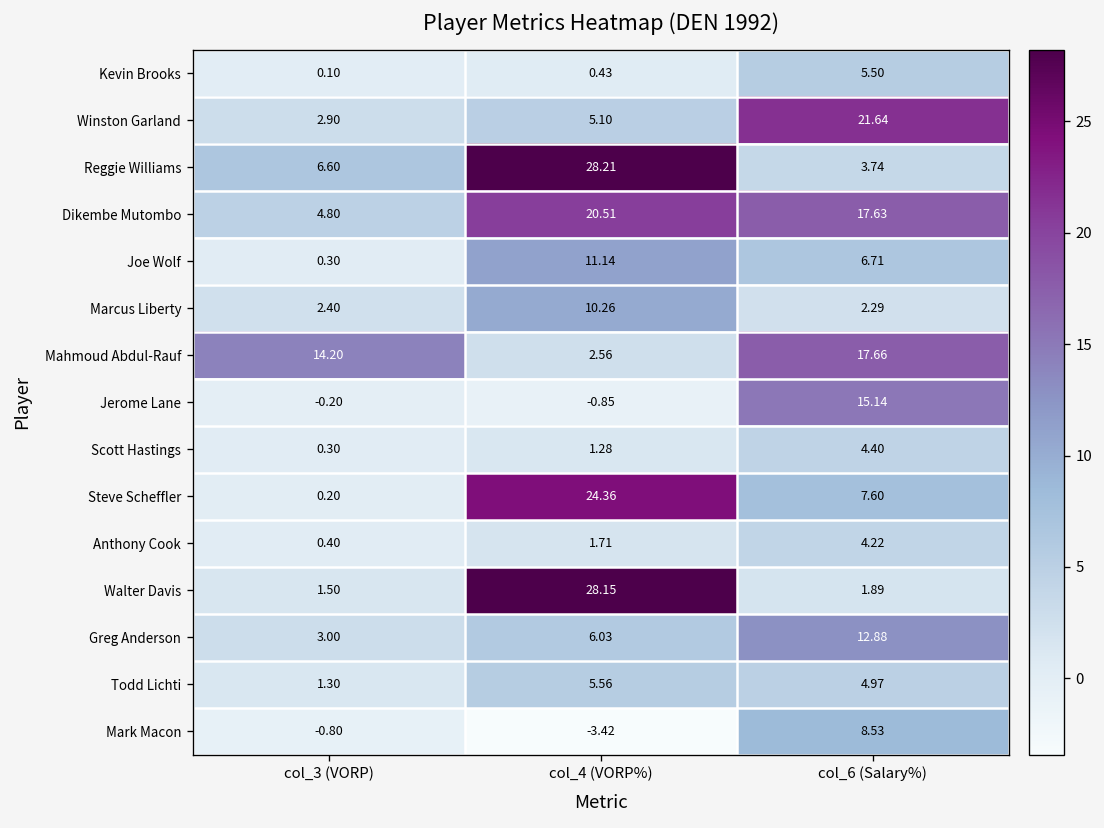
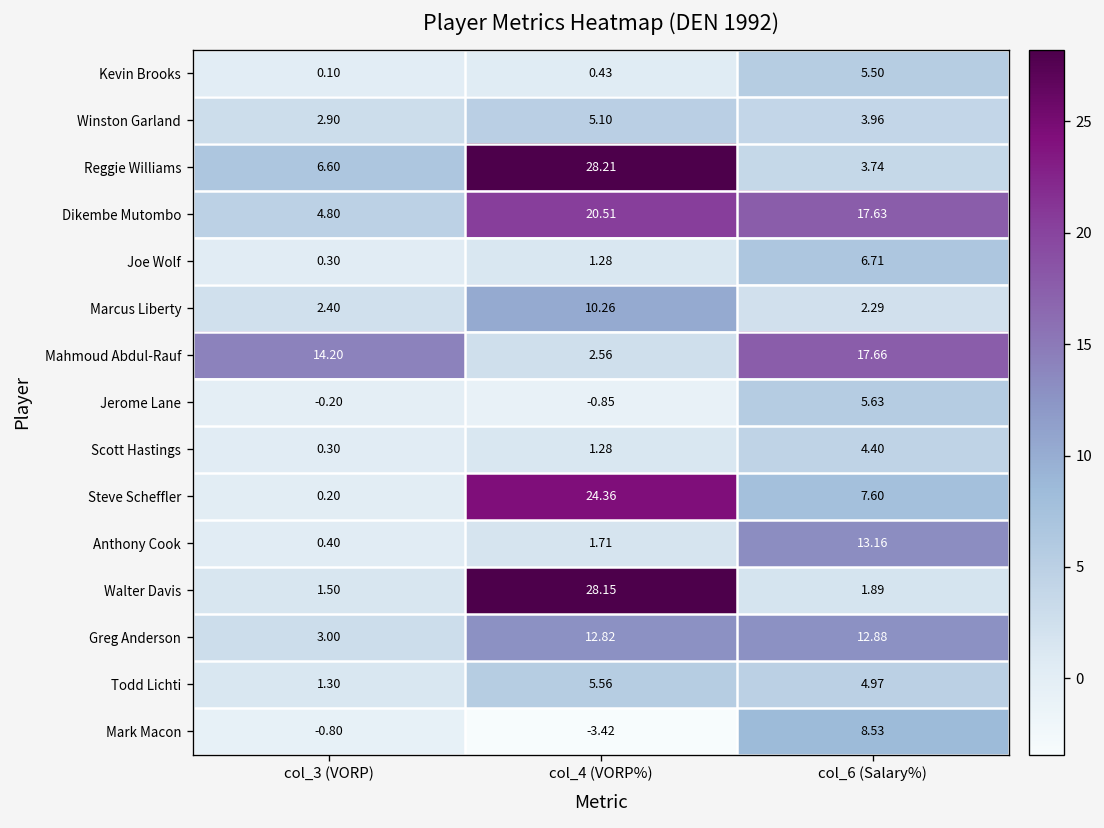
  {
    "Kevin Brooks": {
      "col_3 (VORP)": 0.10,
      "col_4 (VORP%)": 0.43,
      "col_6 (Salary%)": 5.50
    },
    "Winston Garland": {
      "col_3 (VORP)": 2.90,
      "col_4 (VORP%)": 5.10,
-     "col_6 (Salary%)": 21.64
+     "col_6 (Salary%)": 3.96
    },
    "Reggie Williams": {
      "col_3 (VORP)": 6.60,
      "col_4 (VORP%)": 28.21,
      "col_6 (Salary%)": 3.74
    },
    "Dikembe Mutombo": {
      "col_3 (VORP)": 4.80,
      "col_4 (VORP%)": 20.51,
      "col_6 (Salary%)": 17.63
    },
    "Joe Wolf": {
      "col_3 (VORP)": 0.30,
-     "col_4 (VORP%)": 11.14,
+     "col_4 (VORP%)": 1.28,
      "col_6 (Salary%)": 6.71
    },
    "Marcus Liberty": {
      "col_3 (VORP)": 2.40,
      "col_4 (VORP%)": 10.26,
      "col_6 (Salary%)": 2.29
    },
    "Mahmoud Abdul-Rauf": {
      "col_3 (VORP)": 14.20,
      "col_4 (VORP%)": 2.56,
      "col_6 (Salary%)": 17.66
    },
    "Jerome Lane": {
      "col_3 (VORP)": -0.20,
      "col_4 (VORP%)": -0.85,
-     "col_6 (Salary%)": 15.14
+     "col_6 (Salary%)": 5.63
    },
    "Scott Hastings": {
      "col_3 (VORP)": 0.30,
      "col_4 (VORP%)": 1.28,
      "col_6 (Salary%)": 4.40
    },
    "Steve Scheffler": {
      "col_3 (VORP)": 0.20,
      "col_4 (VORP%)": 24.36,
      "col_6 (Salary%)": 7.60
    },
    "Anthony Cook": {
      "col_3 (VORP)": 0.40,
      "col_4 (VORP%)": 1.71,
-     "col_6 (Salary%)": 4.22
+     "col_6 (Salary%)": 13.16
    },
    "Walter Davis": {
      "col_3 (VORP)": 1.50,
      "col_4 (VORP%)": 28.15,
      "col_6 (Salary%)": 1.89
    },
    "Greg Anderson": {
      "col_3 (VORP)": 3.00,
-     "col_4 (VORP%)": 6.03,
+     "col_4 (VORP%)": 12.82,
      "col_6 (Salary%)": 12.88
    },
    "Todd Lichti": {
      "col_3 (VORP)": 1.30,
      "col_4 (VORP%)": 5.56,
      "col_6 (Salary%)": 4.97
    },
    "Mark Macon": {
      "col_3 (VORP)": -0.80,
      "col_4 (VORP%)": -3.42,
      "col_6 (Salary%)": 8.53
    }
  }
